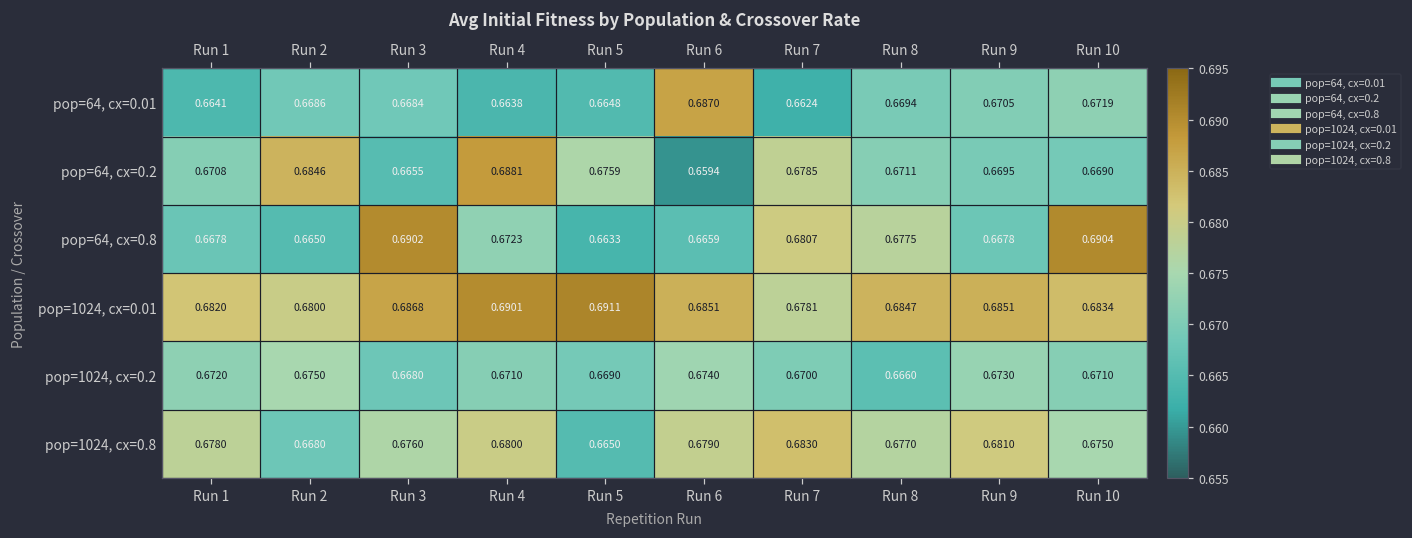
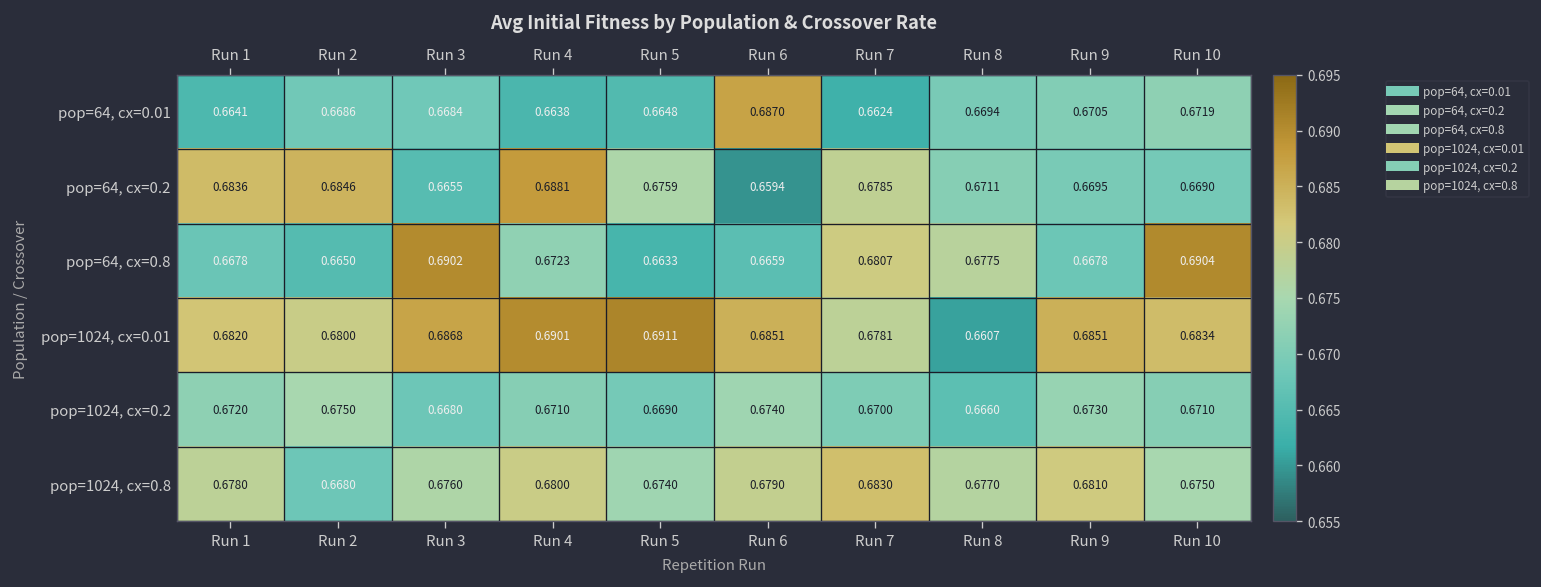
  {
    "pop=64, cx=0.01": {
      "Run 1": 0.6641,
      "Run 2": 0.6686,
      "Run 3": 0.6684,
      "Run 4": 0.6638,
      "Run 5": 0.6648,
      "Run 6": 0.6870,
      "Run 7": 0.6624,
      "Run 8": 0.6694,
      "Run 9": 0.6705,
      "Run 10": 0.6719
    },
    "pop=64, cx=0.2": {
-     "Run 1": 0.6708,
+     "Run 1": 0.6836,
      "Run 2": 0.6846,
      "Run 3": 0.6655,
      "Run 4": 0.6881,
      "Run 5": 0.6759,
      "Run 6": 0.6594,
      "Run 7": 0.6785,
      "Run 8": 0.6711,
      "Run 9": 0.6695,
      "Run 10": 0.6690
    },
    "pop=64, cx=0.8": {
      "Run 1": 0.6678,
      "Run 2": 0.6650,
      "Run 3": 0.6902,
      "Run 4": 0.6723,
      "Run 5": 0.6633,
      "Run 6": 0.6659,
      "Run 7": 0.6807,
      "Run 8": 0.6775,
      "Run 9": 0.6678,
      "Run 10": 0.6904
    },
    "pop=1024, cx=0.01": {
      "Run 1": 0.6820,
      "Run 2": 0.6800,
      "Run 3": 0.6868,
      "Run 4": 0.6901,
      "Run 5": 0.6911,
      "Run 6": 0.6851,
      "Run 7": 0.6781,
-     "Run 8": 0.6847,
+     "Run 8": 0.6607,
      "Run 9": 0.6851,
      "Run 10": 0.6834
    },
    "pop=1024, cx=0.2": {
      "Run 1": 0.6720,
      "Run 2": 0.6750,
      "Run 3": 0.6680,
      "Run 4": 0.6710,
      "Run 5": 0.6690,
      "Run 6": 0.6740,
      "Run 7": 0.6700,
      "Run 8": 0.6660,
      "Run 9": 0.6730,
      "Run 10": 0.6710
    },
    "pop=1024, cx=0.8": {
      "Run 1": 0.6780,
      "Run 2": 0.6680,
      "Run 3": 0.6760,
      "Run 4": 0.6800,
-     "Run 5": 0.6650,
+     "Run 5": 0.6740,
      "Run 6": 0.6790,
      "Run 7": 0.6830,
      "Run 8": 0.6770,
      "Run 9": 0.6810,
      "Run 10": 0.6750
    }
  }
